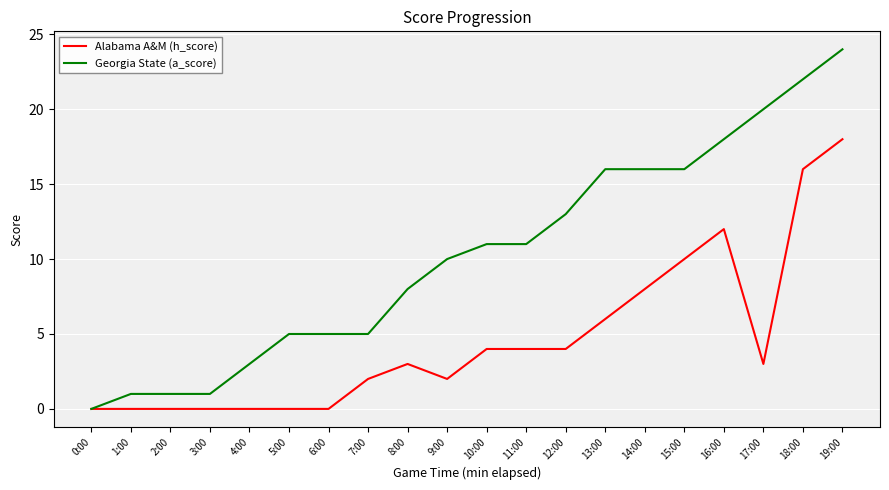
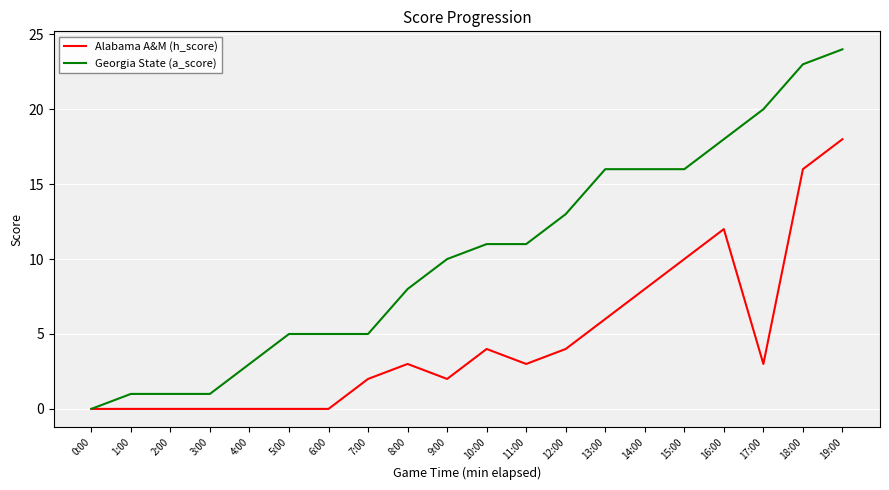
  {
    "Alabama A&M (h_score)": {
      "1:00": 0,
      "2:00": 0,
      "3:00": 0,
      "4:00": 0,
      "5:00": 0,
      "6:00": 0,
      "7:00": 2,
      "8:00": 3,
      "9:00": 2,
      "10:00": 4,
-     "11:00": 4,
+     "11:00": 3,
      "12:00": 4,
      "13:00": 6,
      "14:00": 8,
      "15:00": 10,
      "16:00": 12,
      "17:00": 3,
      "18:00": 16,
      "19:00": 18
    },
    "Georgia State (a_score)": {
      "1:00": 1,
      "2:00": 1,
      "3:00": 1,
      "4:00": 3,
      "5:00": 5,
      "6:00": 5,
      "7:00": 5,
      "8:00": 8,
      "9:00": 10,
      "10:00": 11,
      "11:00": 11,
      "12:00": 13,
      "13:00": 16,
      "14:00": 16,
      "15:00": 16,
      "16:00": 18,
      "17:00": 20,
-     "18:00": 22,
+     "18:00": 23,
      "19:00": 24
    }
  }
